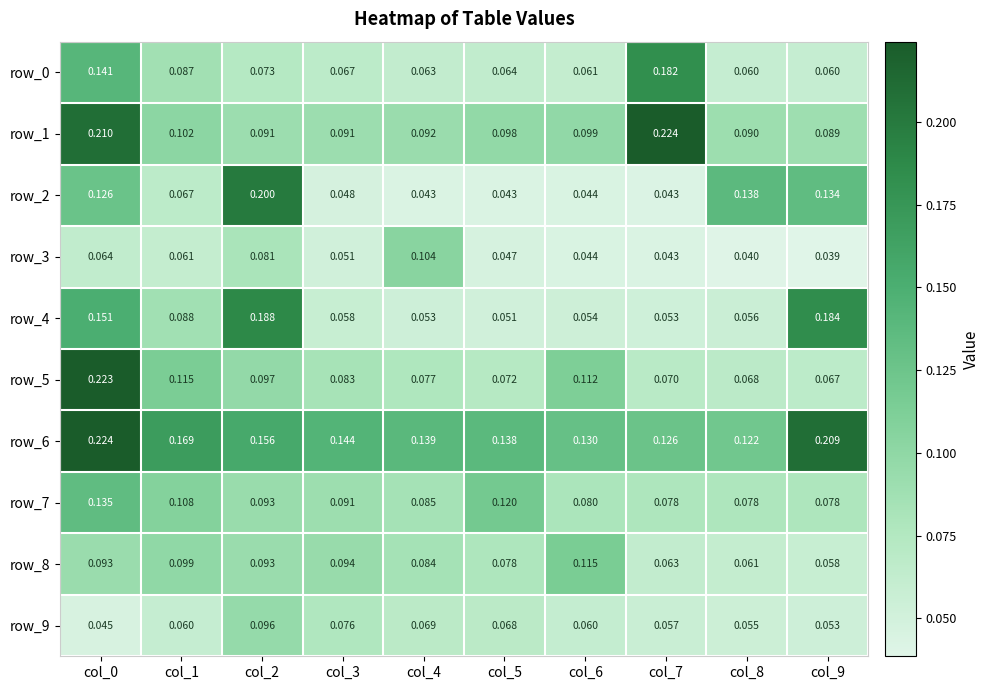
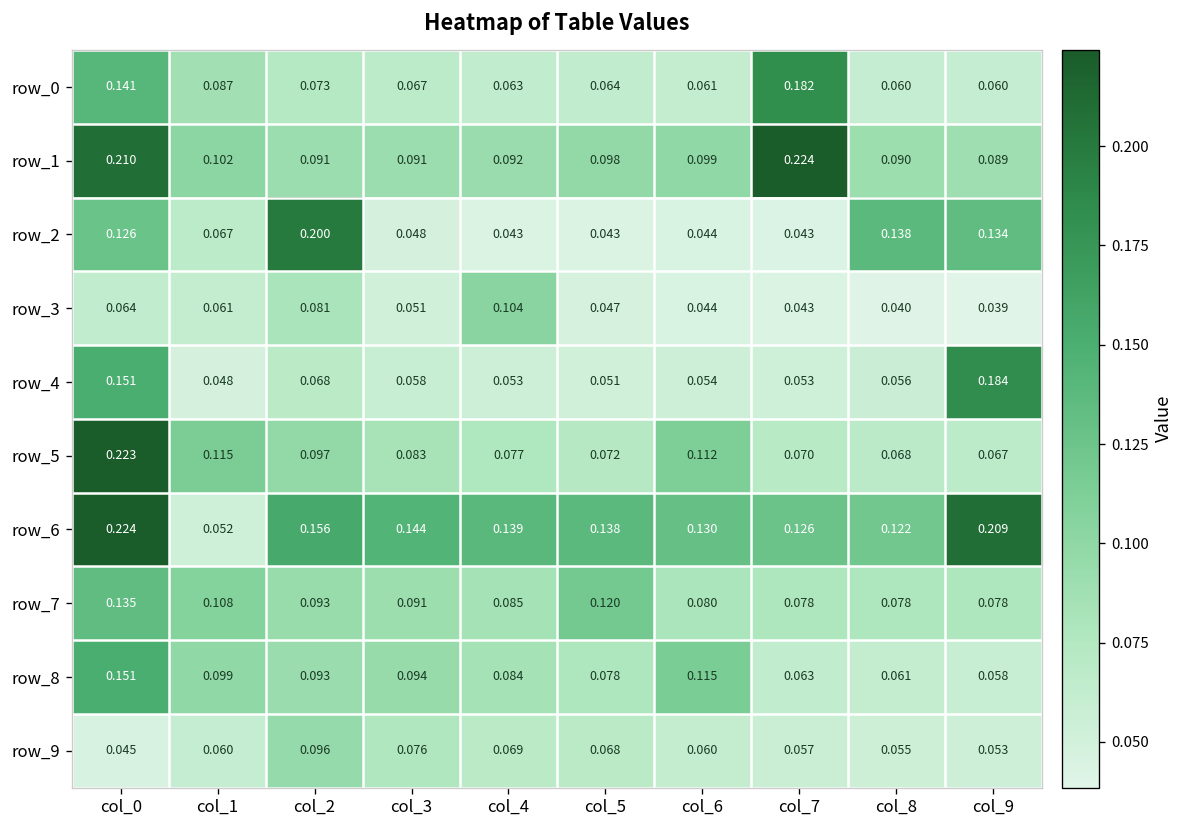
  {
    "row_0": {
      "col_0": 0.141,
      "col_1": 0.087,
      "col_2": 0.073,
      "col_3": 0.067,
      "col_4": 0.063,
      "col_5": 0.064,
      "col_6": 0.061,
      "col_7": 0.182,
      "col_8": 0.060,
      "col_9": 0.060
    },
    "row_1": {
      "col_0": 0.210,
      "col_1": 0.102,
      "col_2": 0.091,
      "col_3": 0.091,
      "col_4": 0.092,
      "col_5": 0.098,
      "col_6": 0.099,
      "col_7": 0.224,
      "col_8": 0.090,
      "col_9": 0.089
    },
    "row_2": {
      "col_0": 0.126,
      "col_1": 0.067,
      "col_2": 0.200,
      "col_3": 0.048,
      "col_4": 0.043,
      "col_5": 0.043,
      "col_6": 0.044,
      "col_7": 0.043,
      "col_8": 0.138,
      "col_9": 0.134
    },
    "row_3": {
      "col_0": 0.064,
      "col_1": 0.061,
      "col_2": 0.081,
      "col_3": 0.051,
      "col_4": 0.104,
      "col_5": 0.047,
      "col_6": 0.044,
      "col_7": 0.043,
      "col_8": 0.040,
      "col_9": 0.039
    },
    "row_4": {
      "col_0": 0.151,
-     "col_1": 0.088,
-     "col_2": 0.188,
+     "col_1": 0.048,
+     "col_2": 0.068,
      "col_3": 0.058,
      "col_4": 0.053,
      "col_5": 0.051,
      "col_6": 0.054,
      "col_7": 0.053,
      "col_8": 0.056,
      "col_9": 0.184
    },
    "row_5": {
      "col_0": 0.223,
      "col_1": 0.115,
      "col_2": 0.097,
      "col_3": 0.083,
      "col_4": 0.077,
      "col_5": 0.072,
      "col_6": 0.112,
      "col_7": 0.070,
      "col_8": 0.068,
      "col_9": 0.067
    },
    "row_6": {
      "col_0": 0.224,
-     "col_1": 0.169,
+     "col_1": 0.052,
      "col_2": 0.156,
      "col_3": 0.144,
      "col_4": 0.139,
      "col_5": 0.138,
      "col_6": 0.130,
      "col_7": 0.126,
      "col_8": 0.122,
      "col_9": 0.209
    },
    "row_7": {
      "col_0": 0.135,
      "col_1": 0.108,
      "col_2": 0.093,
      "col_3": 0.091,
      "col_4": 0.085,
      "col_5": 0.120,
      "col_6": 0.080,
      "col_7": 0.078,
      "col_8": 0.078,
      "col_9": 0.078
    },
    "row_8": {
-     "col_0": 0.093,
+     "col_0": 0.151,
      "col_1": 0.099,
      "col_2": 0.093,
      "col_3": 0.094,
      "col_4": 0.084,
      "col_5": 0.078,
      "col_6": 0.115,
      "col_7": 0.063,
      "col_8": 0.061,
      "col_9": 0.058
    },
    "row_9": {
      "col_0": 0.045,
      "col_1": 0.060,
      "col_2": 0.096,
      "col_3": 0.076,
      "col_4": 0.069,
      "col_5": 0.068,
      "col_6": 0.060,
      "col_7": 0.057,
      "col_8": 0.055,
      "col_9": 0.053
    }
  }
